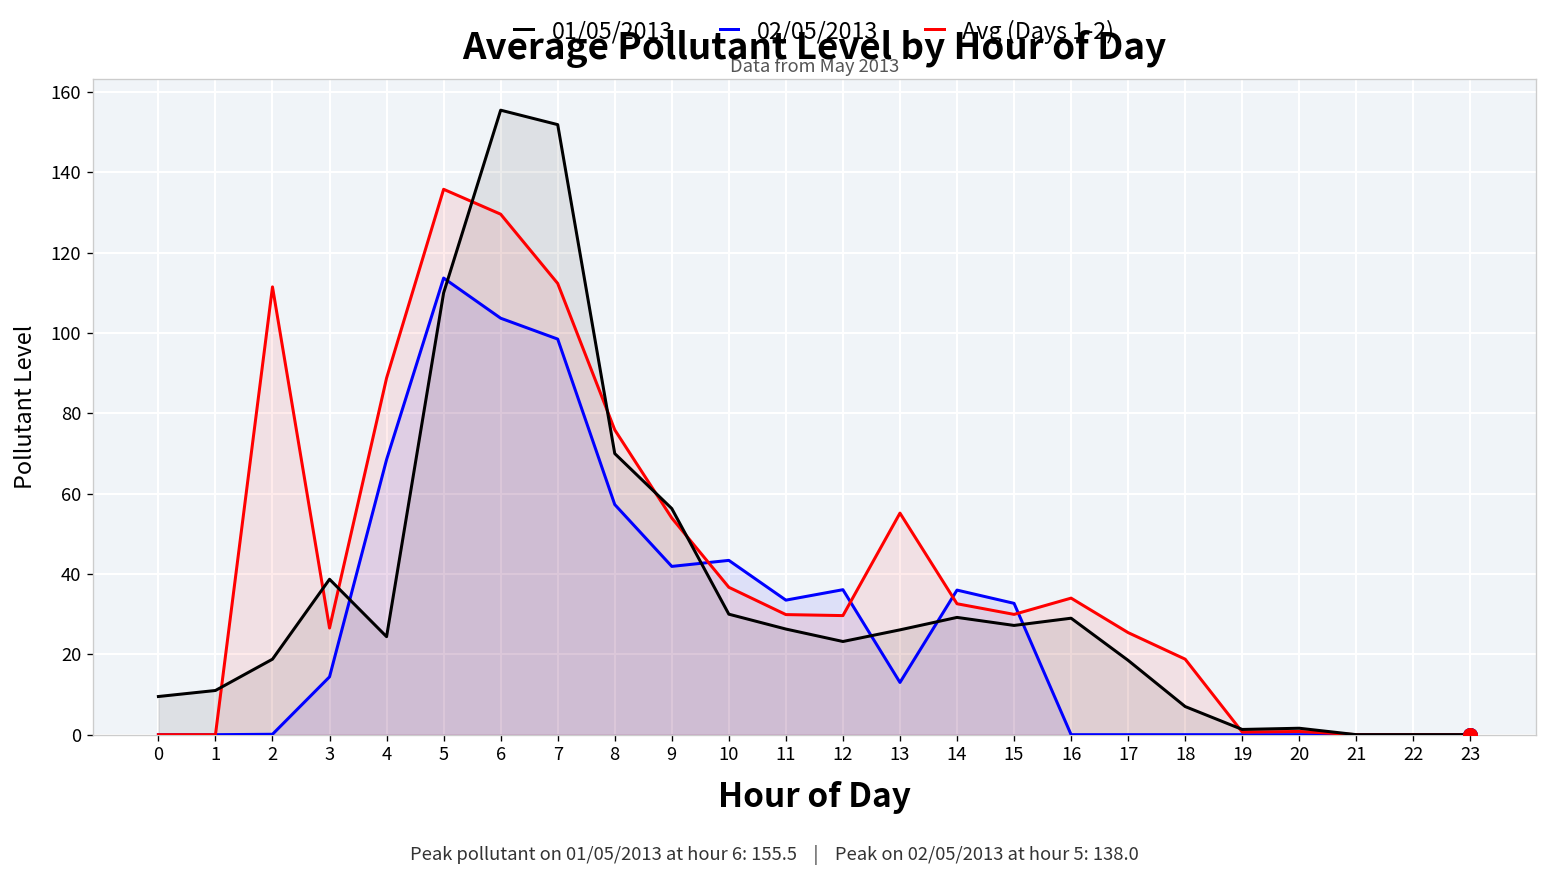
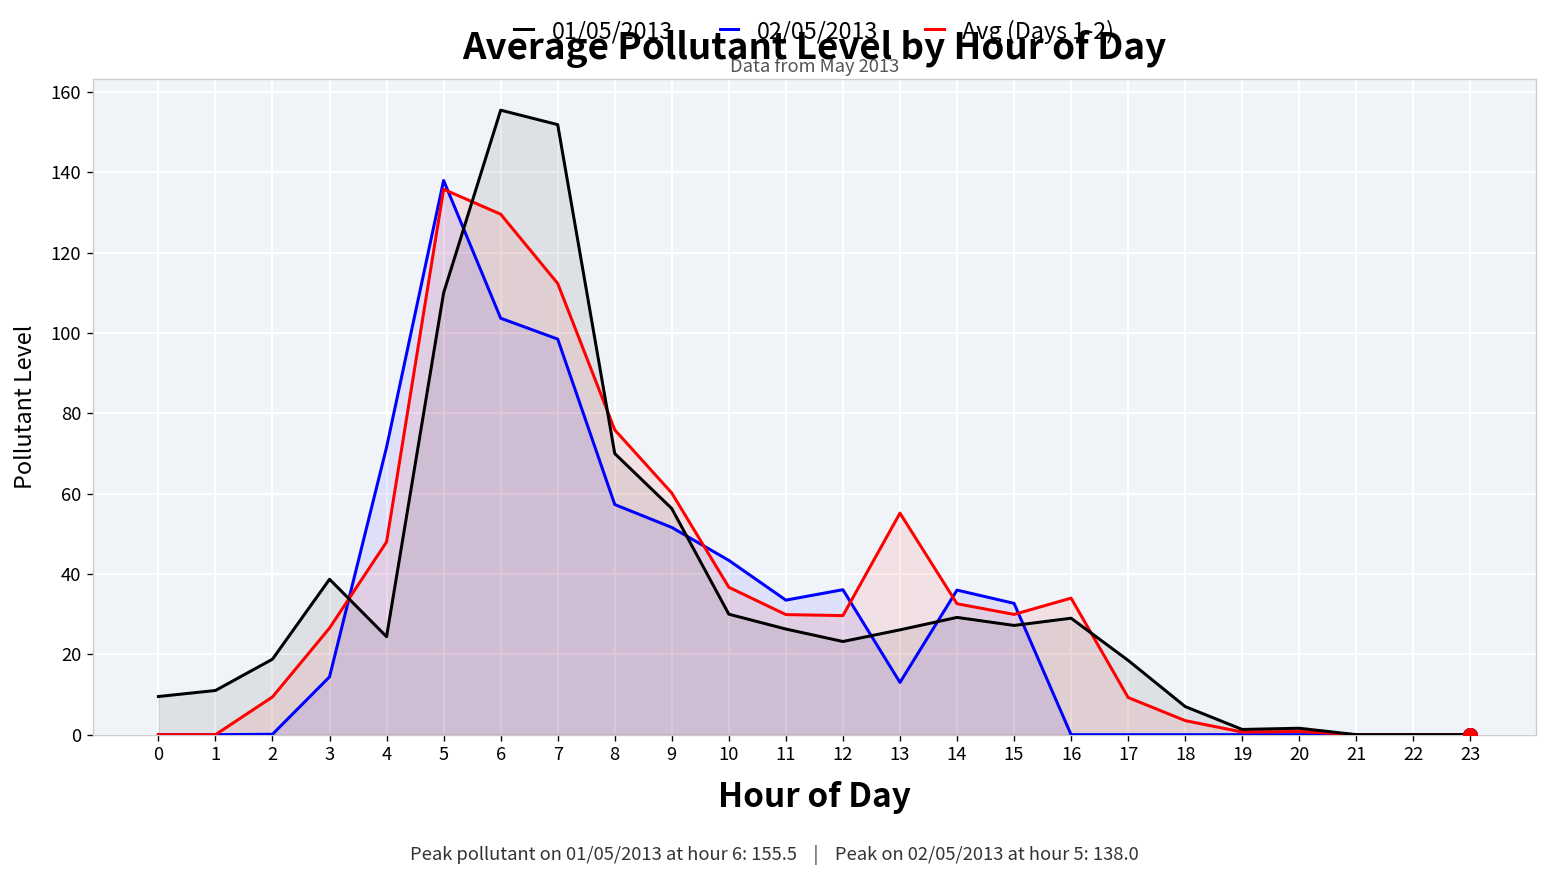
  {
    "02/05/2013": {
      "2": 0,
      "3": 14,
-     "4": 69,
-     "5": 114,
+     "4": 72,
+     "5": 138,
      "6": 104,
      "7": 99,
      "8": 57,
-     "9": 42,
+     "9": 52,
      "10": 43,
      "11": 34,
      "12": 36,
      "13": 13,
      "14": 36,
      "15": 33,
      "16": 0,
      "17": 0,
      "18": 0,
      "20": 0
    },
    "Avg (Days 1-2)": {
-     "2": 112,
+     "2": 9,
      "3": 27,
-     "4": 89,
+     "4": 48,
      "5": 136,
      "6": 130,
      "7": 112,
      "8": 76,
-     "9": 54,
+     "9": 60,
      "10": 37,
      "11": 30,
      "12": 30,
      "13": 55,
      "14": 33,
      "15": 30,
      "16": 34,
-     "17": 25,
-     "18": 19,
+     "17": 9,
+     "18": 4,
      "20": 1
    }
  }
